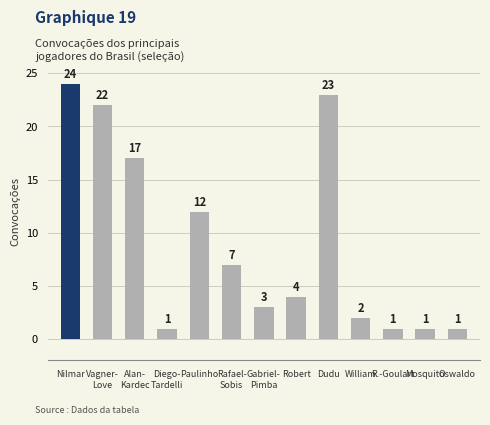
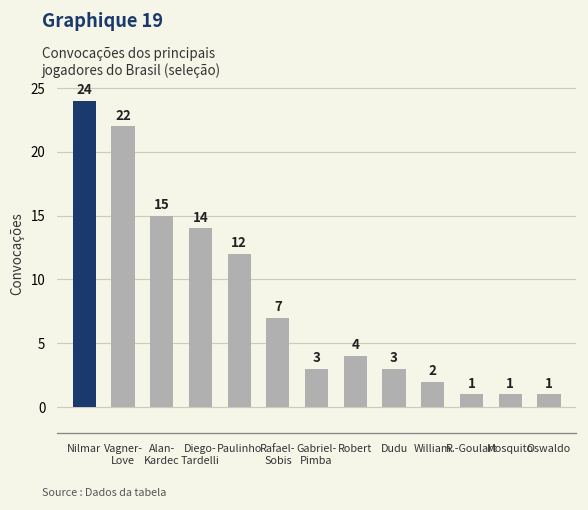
  {
    "Nilmar": 24,
    "Vagner- Love": 22,
-   "Alan- Kardec": 17,
-   "Diego- Tardelli": 1,
+   "Alan- Kardec": 15,
+   "Diego- Tardelli": 14,
    "Paulinho": 12,
    "Rafael- Sobis": 7,
    "Gabriel- Pimba": 3,
    "Robert": 4,
-   "Dudu": 23
+   "Dudu": 3
  }
